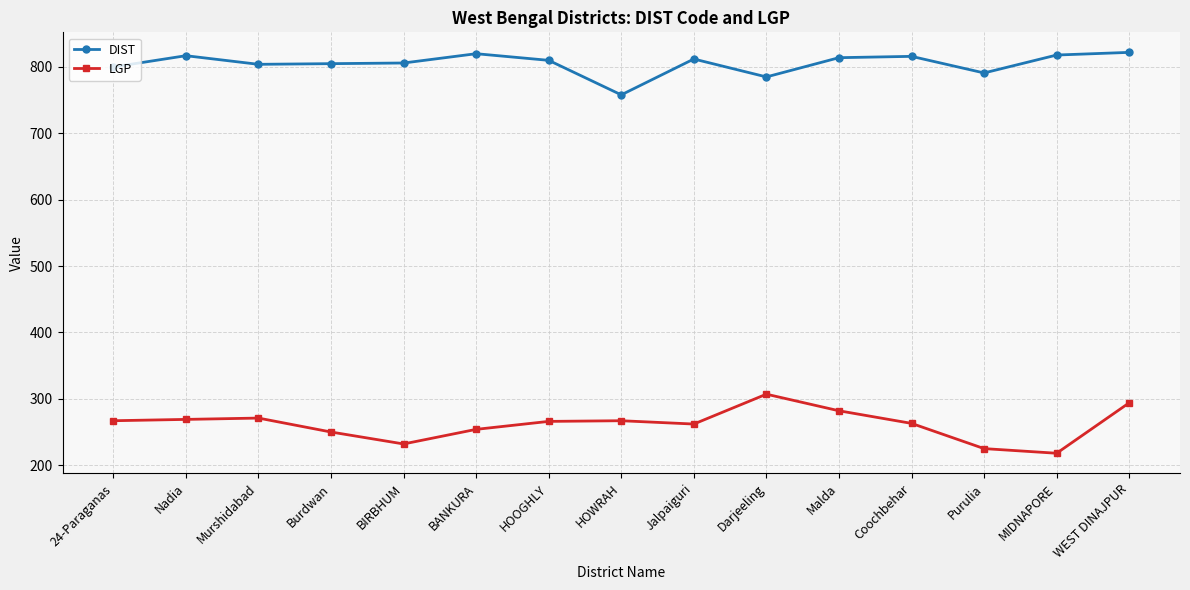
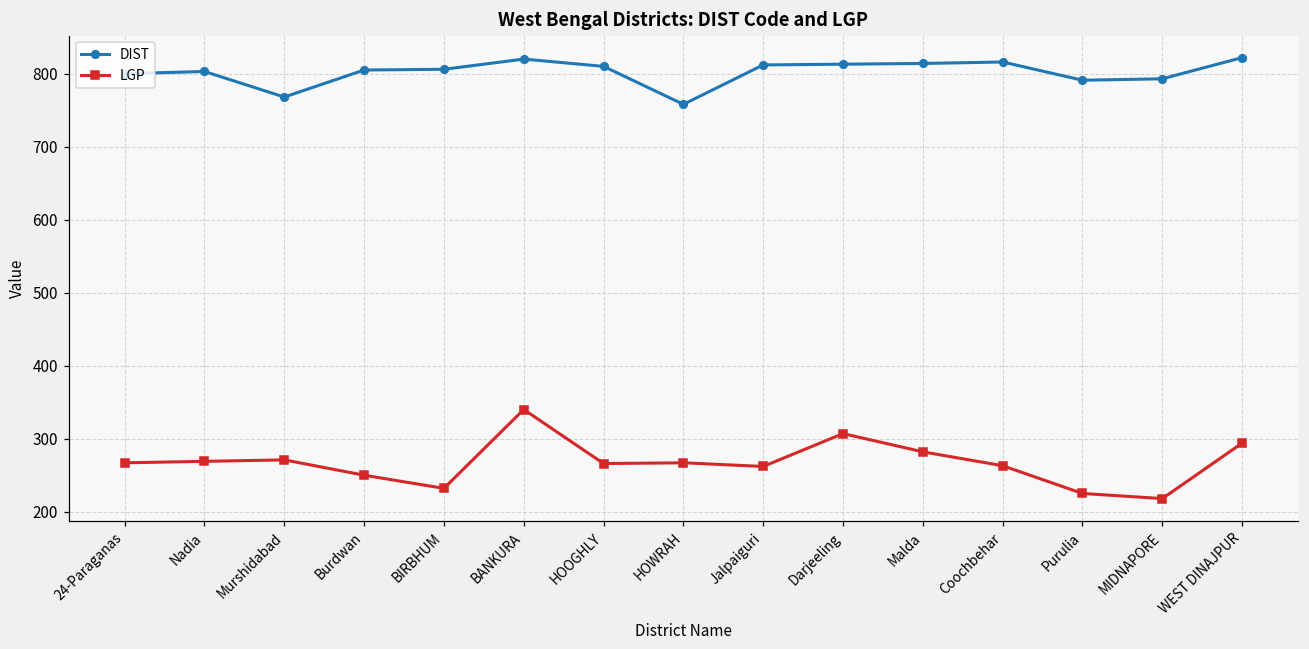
  {
    "DIST": {
-     "Nadia": 820,
-     "Murshidabad": 800,
+     "Nadia": 800,
+     "Murshidabad": 770,
      "Burdwan": 810,
      "BIRBHUM": 810,
      "BANKURA": 820,
      "HOOGHLY": 810,
      "HOWRAH": 760,
      "Jalpaiguri": 810,
-     "Darjeeling": 790,
+     "Darjeeling": 810,
      "Malda": 810,
      "Coochbehar": 820,
      "Purulia": 790,
-     "MIDNAPORE": 820,
+     "MIDNAPORE": 790,
      "WEST DINAJPUR": 820
    },
    "LGP": {
      "24-Paraganas": 270,
      "Nadia": 270,
      "Murshidabad": 270,
      "Burdwan": 250,
      "BIRBHUM": 230,
-     "BANKURA": 250,
+     "BANKURA": 340,
      "HOOGHLY": 270,
      "HOWRAH": 270,
      "Jalpaiguri": 260,
      "Darjeeling": 310,
      "Malda": 280,
      "Coochbehar": 260,
      "Purulia": 230,
      "MIDNAPORE": 220,
      "WEST DINAJPUR": 290
    }
  }
